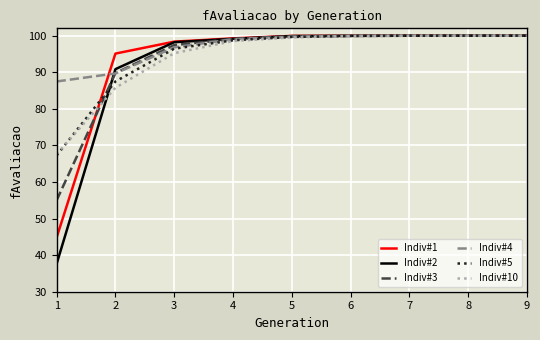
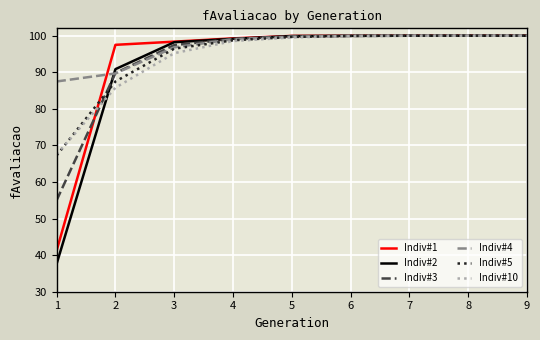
  {
    "Indiv#1": {
-     "1": 45,
-     "2": 95
+     "1": 41,
+     "2": 97
    }
  }
